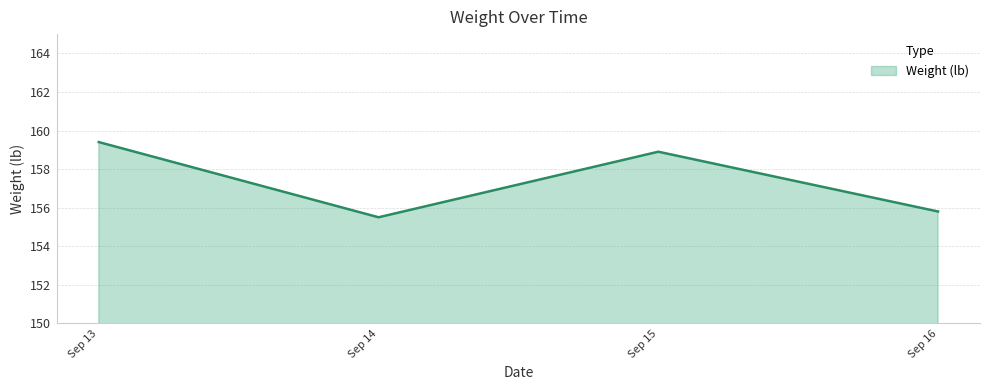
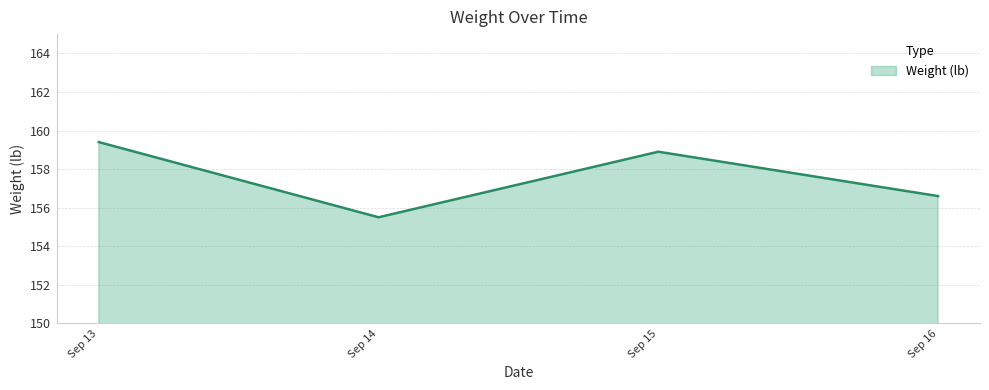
  {
    "Sep 13": 159.4,
    "Sep 14": 155.5,
    "Sep 15": 158.9,
-   "Sep 16": 155.8
+   "Sep 16": 156.6
  }
